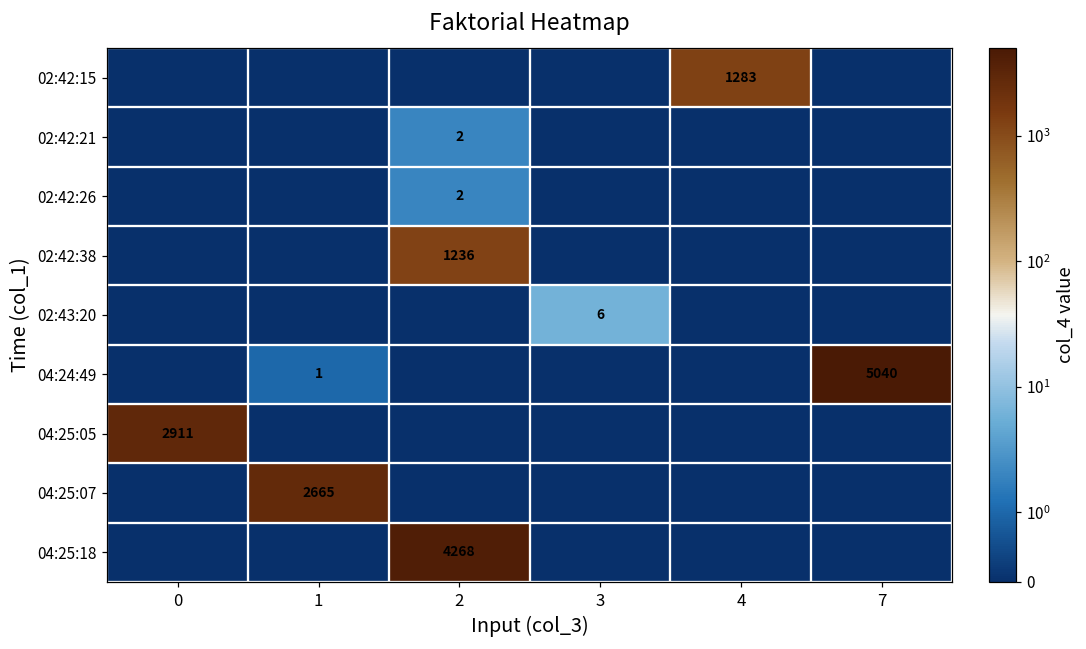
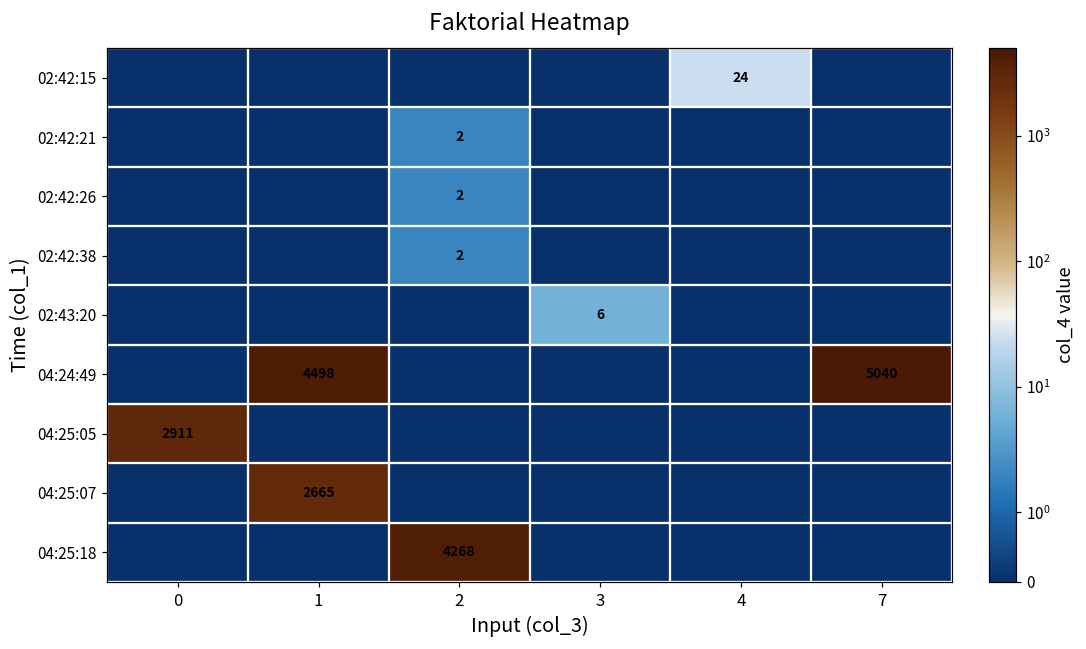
  {
    "02:42:15": {
-     "4": 1283
+     "4": 24
    },
    "02:42:21": {
      "2": 2
    },
    "02:42:26": {
      "2": 2
    },
    "02:42:38": {
-     "2": 1236
+     "2": 2
    },
    "02:43:20": {
      "3": 6
    },
    "04:24:49": {
-     "1": 1,
+     "1": 4498,
      "7": 5040
    },
    "04:25:05": {
      "0": 2911
    },
    "04:25:07": {
      "1": 2665
    },
    "04:25:18": {
      "2": 4268
    }
  }
